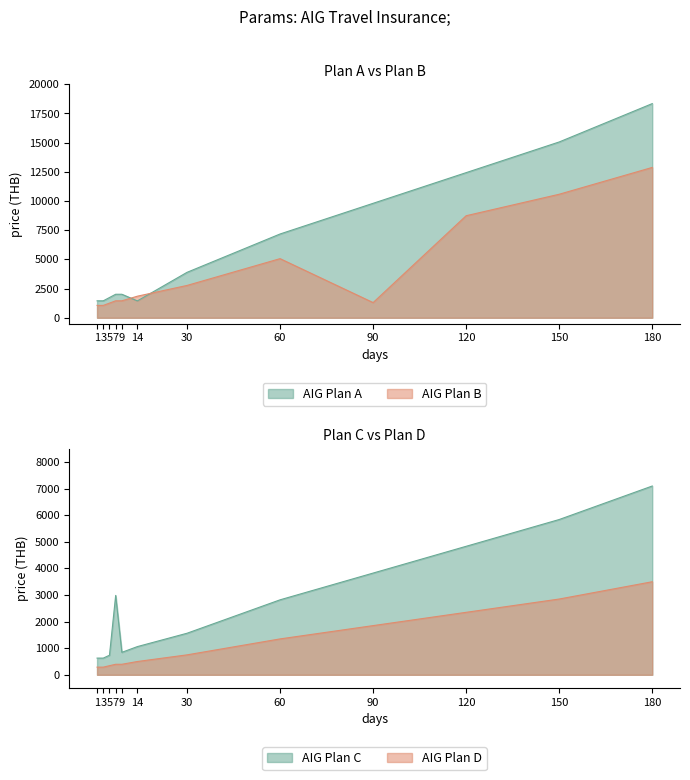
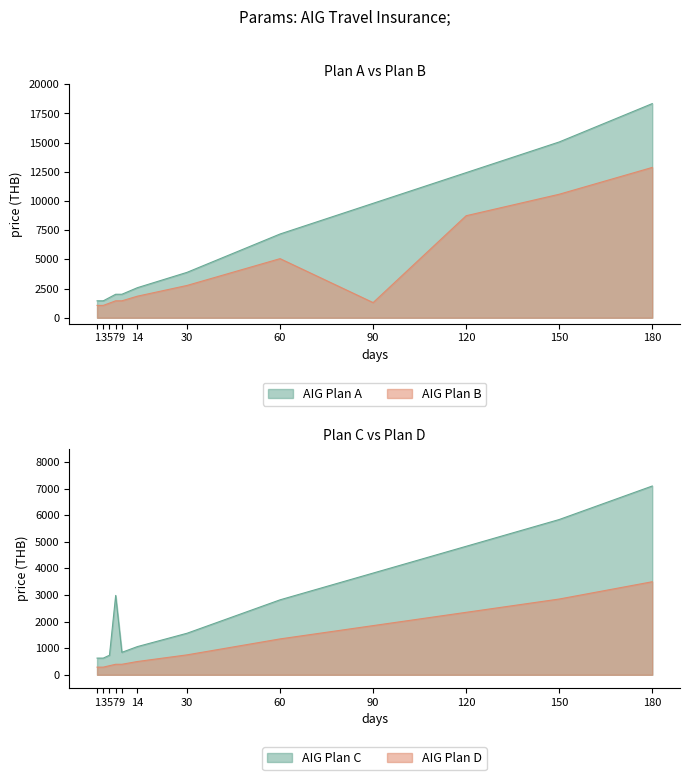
  {
    "Plan A vs Plan B": {
      "AIG Plan A": {
        "1": 1500,
        "3": 1500,
        "5": 1700,
        "7": 2000,
        "9": 2000,
-       "14": 1400,
+       "14": 2600,
        "30": 3900,
        "60": 7200,
        "90": 9800,
        "120": 12400,
        "150": 15100,
        "180": 18300
      },
      "AIG Plan B": {
        "1": 1100,
        "3": 1100,
        "5": 1300,
        "7": 1500,
        "9": 1500,
        "14": 1800,
        "30": 2800,
        "60": 5100,
        "90": 1300,
        "120": 8700,
        "150": 10600,
        "180": 12900
      }
    },
    "Plan C vs Plan D": {
      "AIG Plan C": {
        "1": 600,
        "3": 600,
        "5": 700,
        "7": 3000,
        "9": 800,
        "14": 1100,
        "30": 1600,
        "60": 2800,
        "90": 3800,
        "120": 4800,
        "150": 5800,
        "180": 7100
      },
      "AIG Plan D": {
        "1": 300,
        "3": 300,
        "5": 300,
        "7": 400,
        "9": 400,
        "14": 500,
        "30": 800,
        "60": 1400,
        "90": 1900,
        "120": 2400,
        "150": 2900,
        "180": 3500
      }
    }
  }
